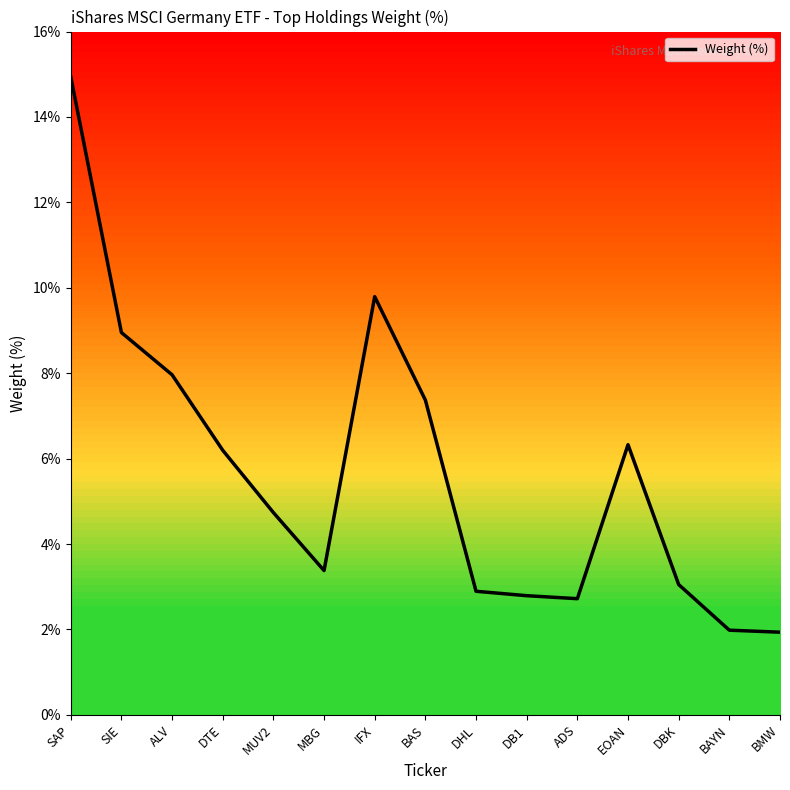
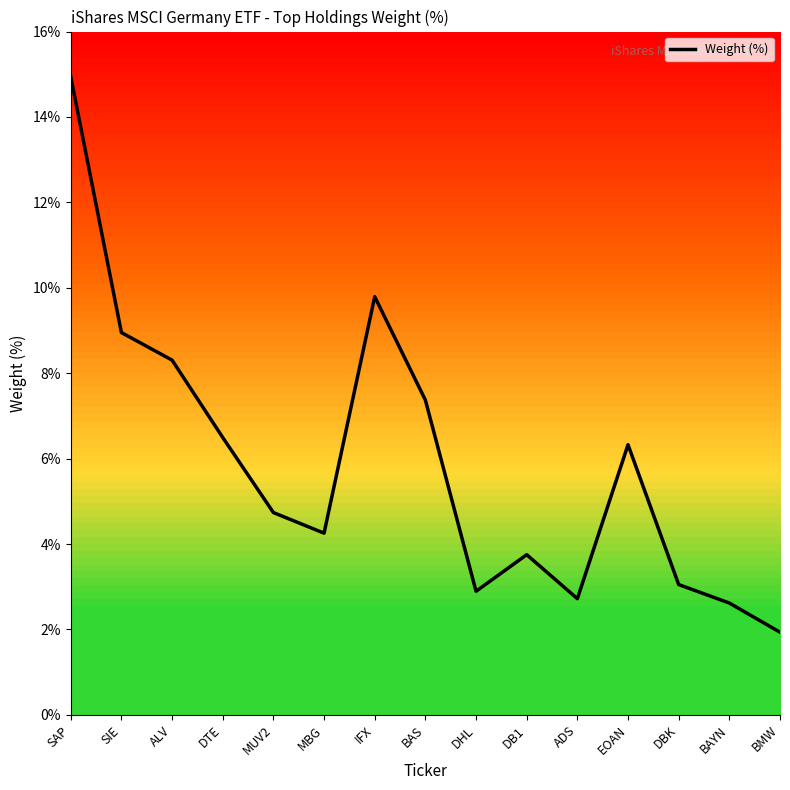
  {
    "SAP": "14.9%",
    "SIE": "9.0%",
-   "ALV": "8.0%",
-   "DTE": "6.2%",
+   "ALV": "8.3%",
+   "DTE": "6.5%",
    "MUV2": "4.7%",
-   "MBG": "3.4%",
+   "MBG": "4.3%",
    "IFX": "9.8%",
    "BAS": "7.4%",
    "DHL": "2.9%",
-   "DB1": "2.8%",
+   "DB1": "3.8%",
    "ADS": "2.7%",
    "EOAN": "6.3%",
    "DBK": "3.1%",
-   "BAYN": "2.0%",
+   "BAYN": "2.6%",
    "BMW": "1.9%"
  }
